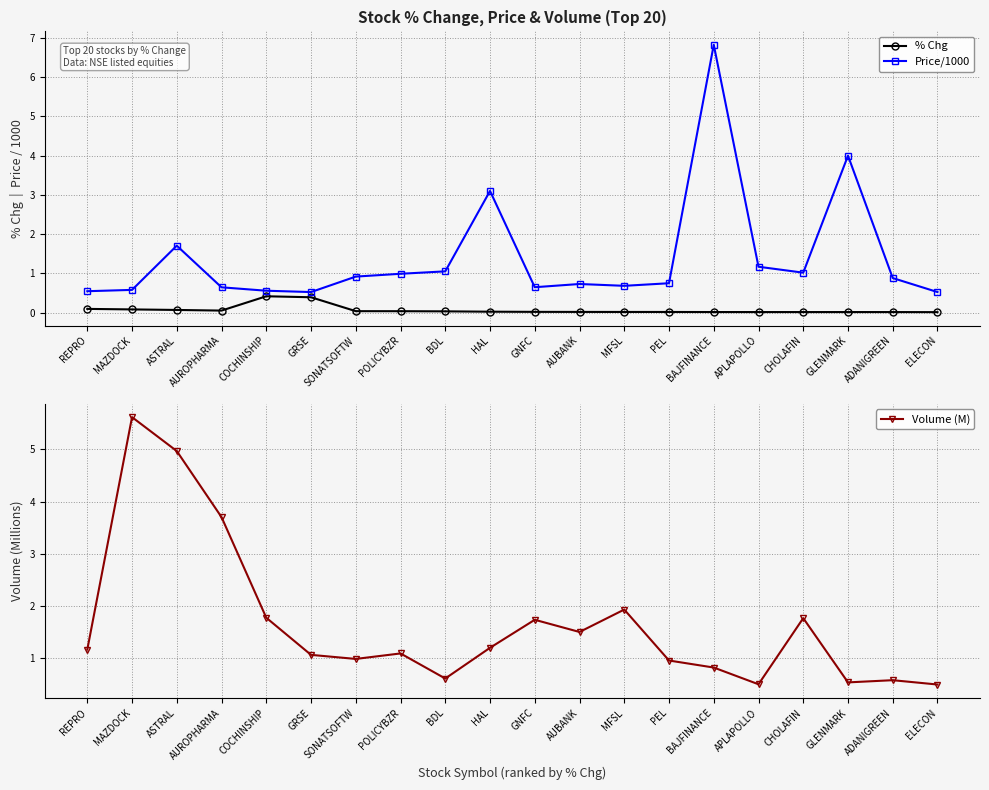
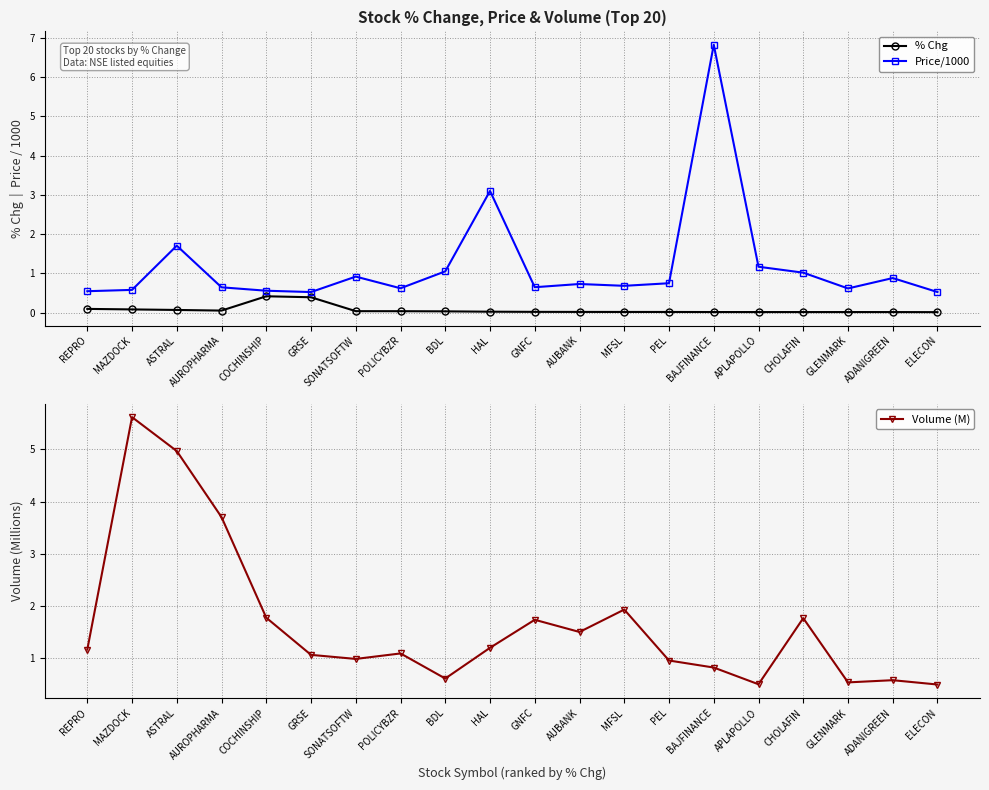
  {
    "Stock % Change, Price & Volume (Top 20)": {
      "% Chg": {
        "REPRO": 0.1,
        "MAZDOCK": 0.1,
        "ASTRAL": 0.1,
        "AUROPHARMA": 0.1,
        "COCHINSHIP": 0.4,
        "GRSE": 0.4,
        "SONATSOFTW": 0.0,
        "POLICYBZR": 0.0,
        "BDL": 0.0,
        "HAL": 0.0,
        "GNFC": 0.0,
        "AUBANK": 0.0,
        "MFSL": 0.0,
        "PEL": 0.0,
        "BAJFINANCE": 0.0,
        "APLAPOLLO": 0.0,
        "CHOLAFIN": 0.0,
        "GLENMARK": 0.0,
        "ADANIGREEN": 0.0,
        "ELECON": 0.0
      },
      "Price/1000": {
        "REPRO": 0.5,
        "MAZDOCK": 0.6,
        "ASTRAL": 1.7,
        "AUROPHARMA": 0.6,
        "COCHINSHIP": 0.6,
        "GRSE": 0.5,
        "SONATSOFTW": 0.9,
-       "POLICYBZR": 1.0,
+       "POLICYBZR": 0.6,
        "BDL": 1.1,
        "HAL": 3.1,
        "GNFC": 0.6,
        "AUBANK": 0.7,
        "MFSL": 0.7,
        "PEL": 0.8,
        "BAJFINANCE": 6.8,
        "APLAPOLLO": 1.2,
        "CHOLAFIN": 1.0,
-       "GLENMARK": 4.0,
+       "GLENMARK": 0.6,
        "ADANIGREEN": 0.9,
        "ELECON": 0.5
      }
    }
  }
